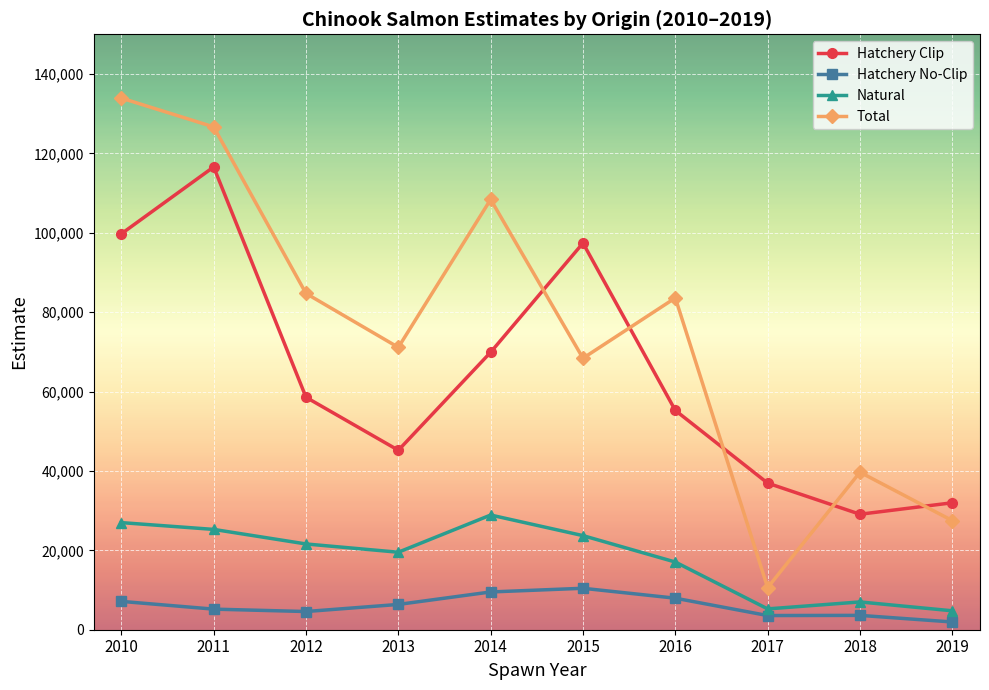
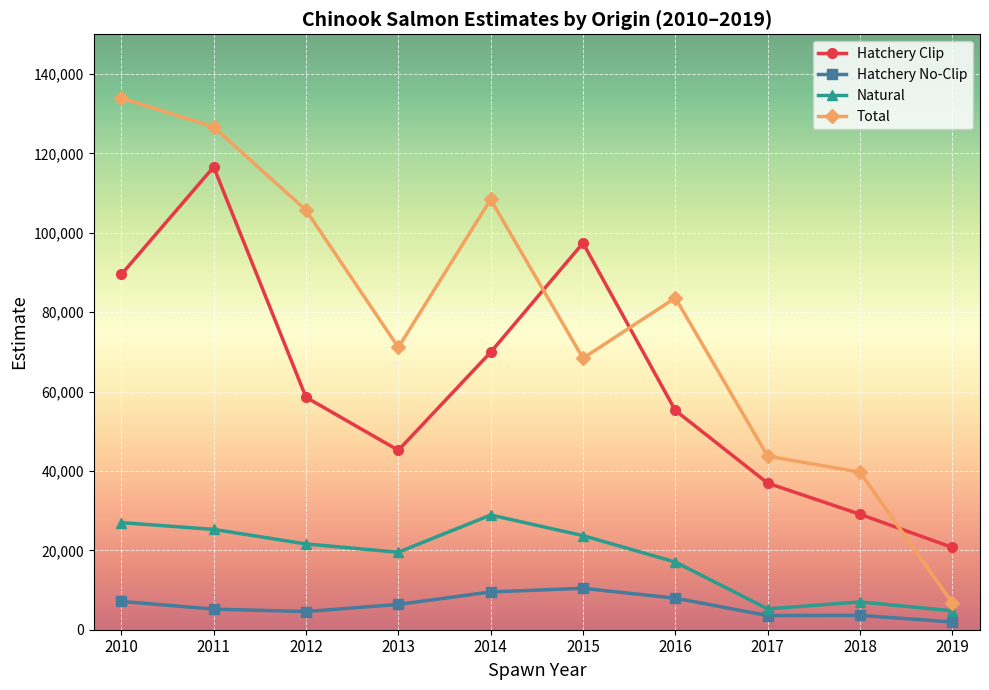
  {
    "Hatchery Clip": {
-     "2010": "100,000",
+     "2010": "90,000",
      "2011": "117,000",
      "2012": "59,000",
      "2013": "45,000",
      "2014": "70,000",
      "2015": "97,000",
      "2016": "55,000",
      "2017": "37,000",
      "2018": "29,000",
-     "2019": "32,000"
+     "2019": "21,000"
    },
    "Total": {
      "2010": "134,000",
      "2011": "127,000",
-     "2012": "85,000",
+     "2012": "106,000",
      "2013": "71,000",
      "2014": "108,000",
      "2015": "68,000",
      "2016": "84,000",
-     "2017": "11,000",
+     "2017": "44,000",
      "2018": "40,000",
-     "2019": "27,000"
+     "2019": "7,000"
    }
  }
